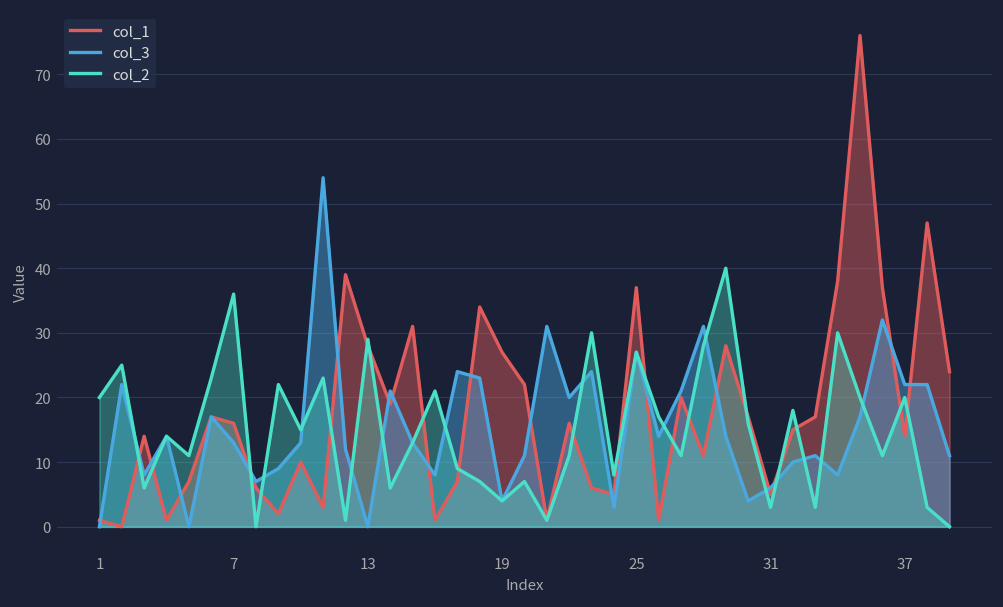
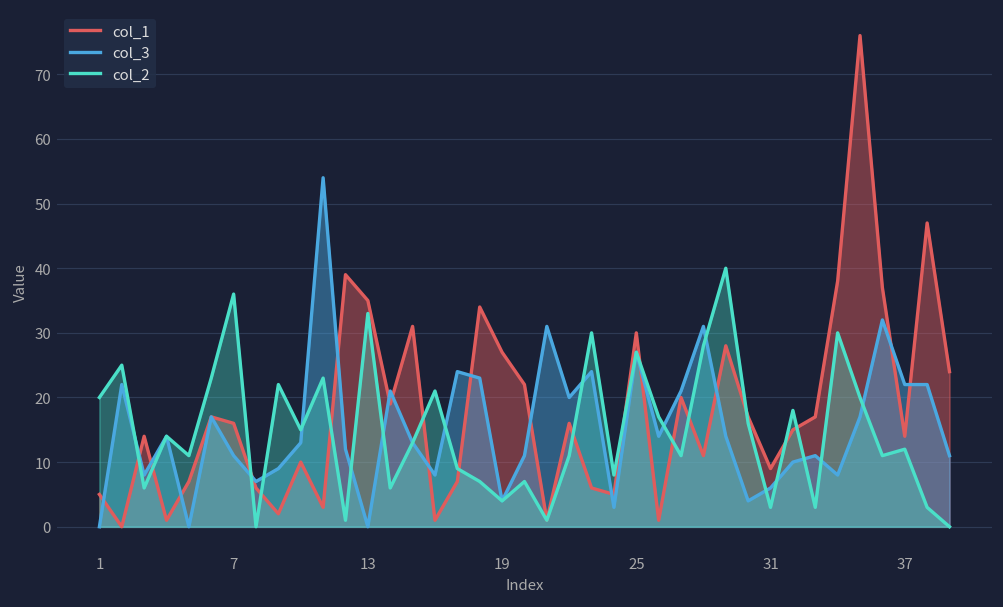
  {
    "col_1": {
-     "1": 1,
+     "1": 5,
      "7": 16,
-     "13": 28,
+     "13": 35,
      "19": 27,
-     "25": 37,
-     "31": 5,
+     "25": 30,
+     "31": 9,
      "37": 14
    },
    "col_3": {
      "1": 0,
-     "7": 13,
+     "7": 11,
      "13": 0,
      "31": 6,
      "37": 22
    },
    "col_2": {
      "1": 20,
      "7": 36,
-     "13": 29,
+     "13": 33,
      "31": 3,
-     "37": 20
+     "37": 12
    }
  }
